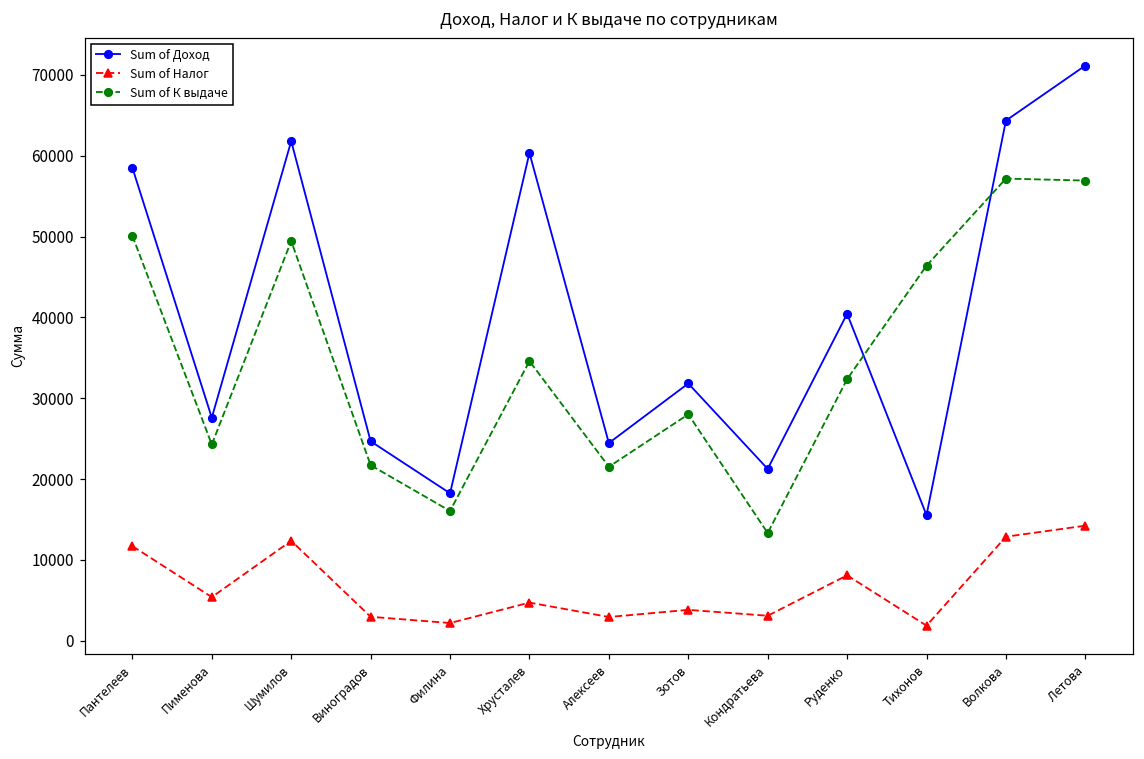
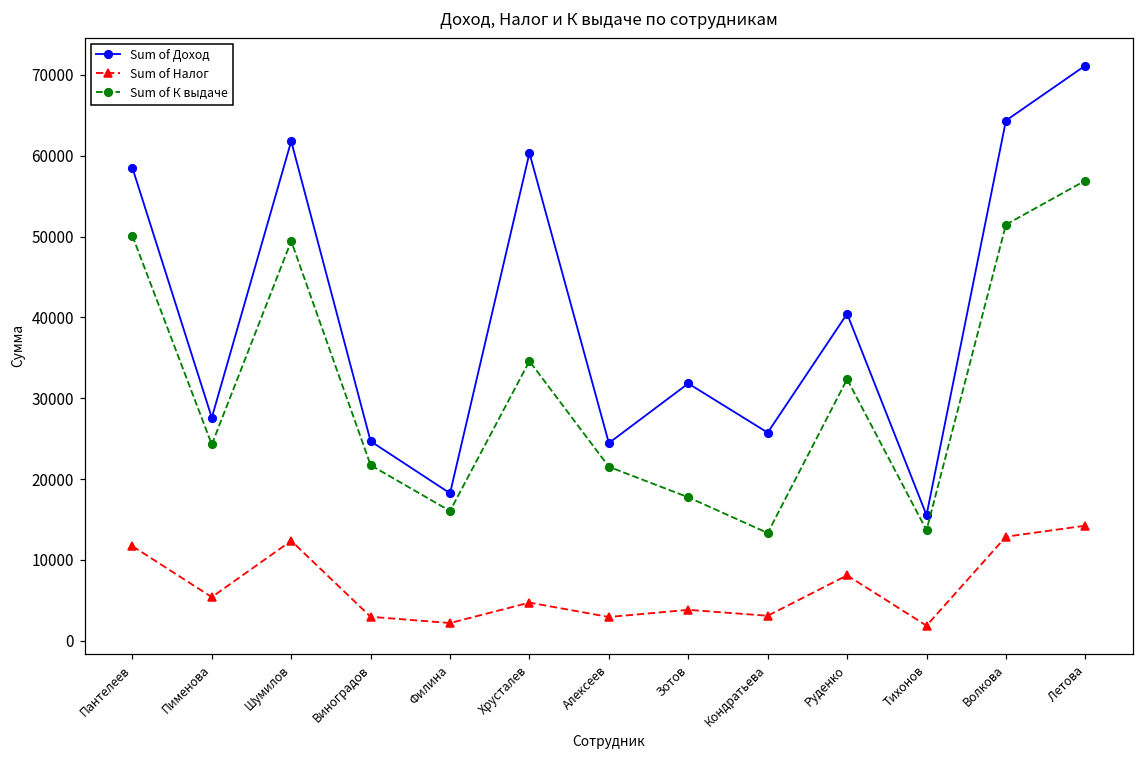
  {
    "Sum of Доход": {
      "Пантелеев": 59000,
      "Пименова": 28000,
      "Шумилов": 62000,
      "Виноградов": 25000,
      "Филина": 18000,
      "Хрусталев": 60000,
      "Алексеев": 24000,
      "Зотов": 32000,
-     "Кондратьева": 21000,
+     "Кондратьева": 26000,
      "Руденко": 40000,
      "Тихонов": 16000,
      "Волкова": 64000,
      "Летова": 71000
    },
    "Sum of Налог": {
      "Пантелеев": 12000,
      "Пименова": 5000,
      "Шумилов": 12000,
      "Виноградов": 3000,
      "Филина": 2000,
      "Хрусталев": 5000,
      "Алексеев": 3000,
      "Зотов": 4000,
      "Кондратьева": 3000,
      "Руденко": 8000,
      "Тихонов": 2000,
      "Волкова": 13000,
      "Летова": 14000
    },
    "Sum of К выдаче": {
      "Пантелеев": 50000,
      "Пименова": 24000,
      "Шумилов": 49000,
      "Виноградов": 22000,
      "Филина": 16000,
      "Хрусталев": 35000,
      "Алексеев": 22000,
-     "Зотов": 28000,
+     "Зотов": 18000,
      "Кондратьева": 13000,
      "Руденко": 32000,
-     "Тихонов": 46000,
-     "Волкова": 57000,
+     "Тихонов": 14000,
+     "Волкова": 51000,
      "Летова": 57000
    }
  }
